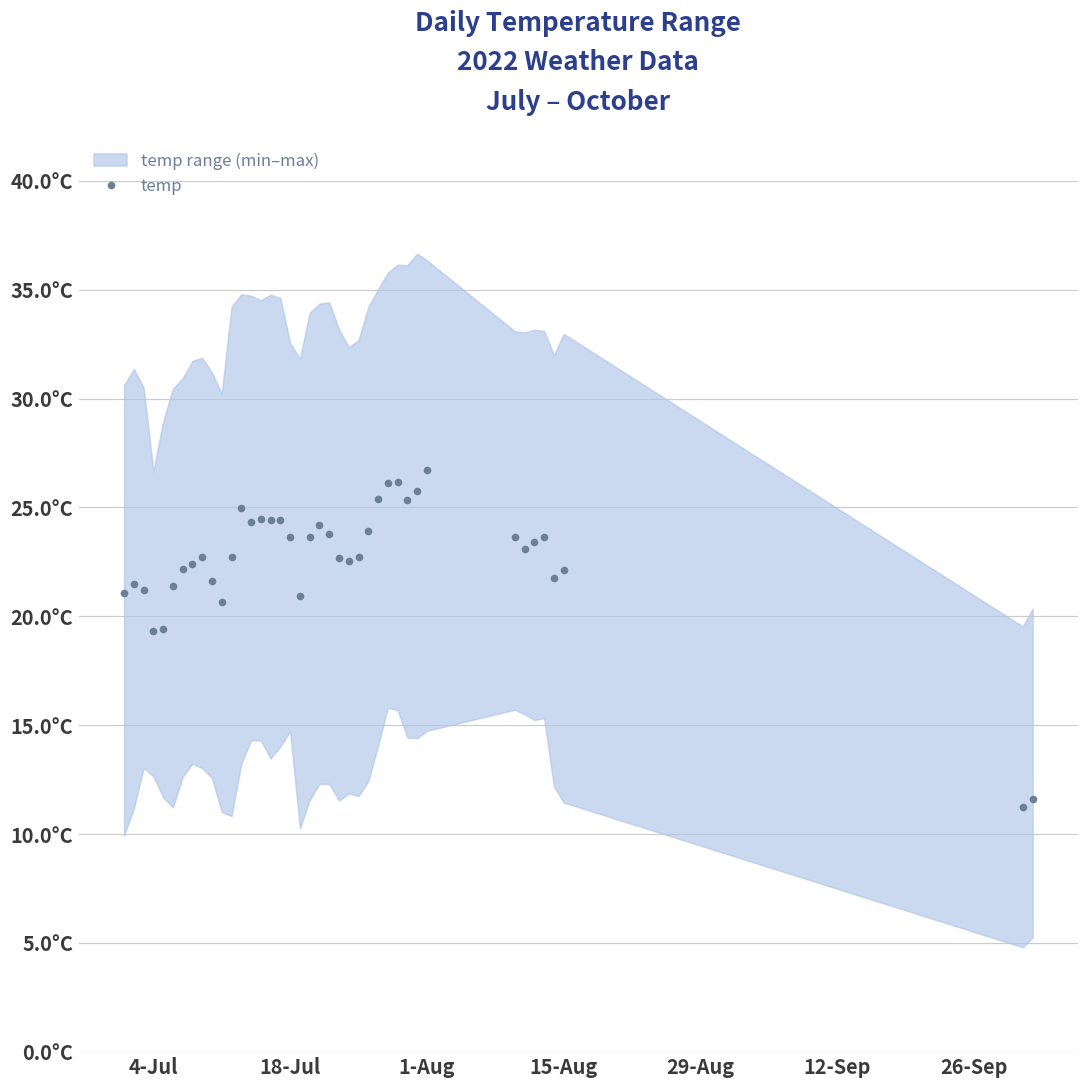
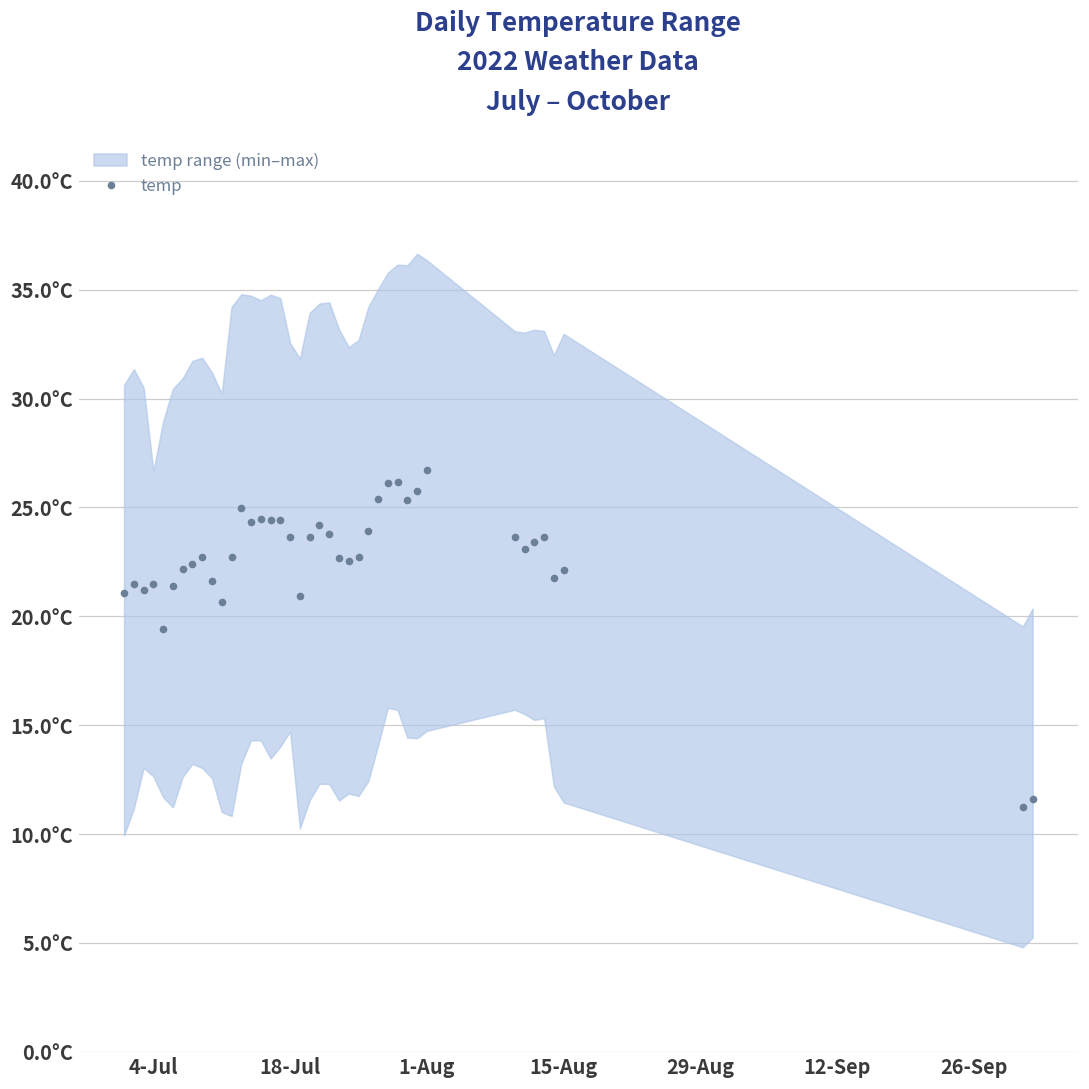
  {
    "temp": {
-     "4-Jul": "19.3°C",
+     "4-Jul": "21.5°C",
      "18-Jul": "23.6°C",
      "1-Aug": "26.7°C",
      "15-Aug": "22.1°C"
    }
  }
